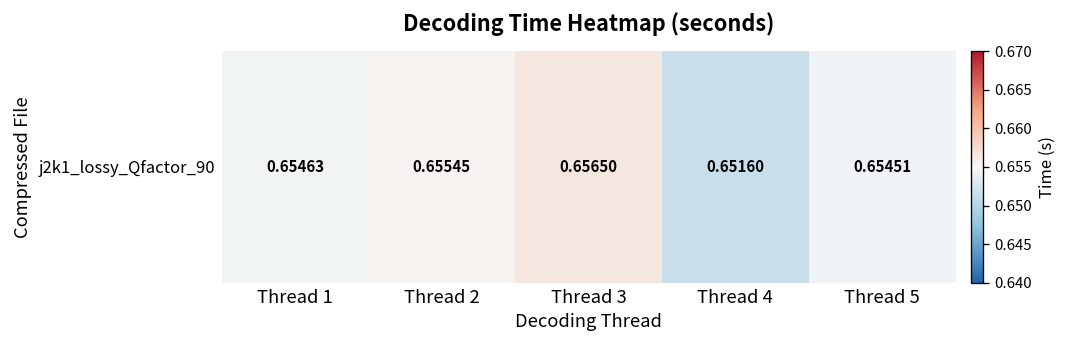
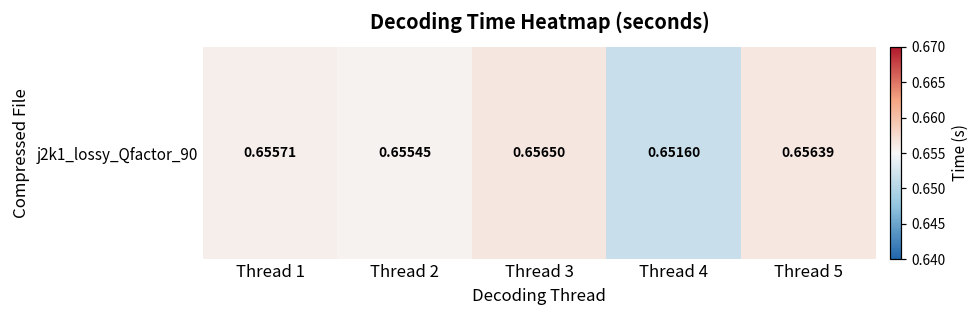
  {
    "j2k1_lossy_Qfactor_90": {
-     "Thread 1": 0.65463,
+     "Thread 1": 0.65571,
      "Thread 2": 0.65545,
      "Thread 3": 0.65650,
      "Thread 4": 0.65160,
-     "Thread 5": 0.65451
+     "Thread 5": 0.65639
    }
  }
